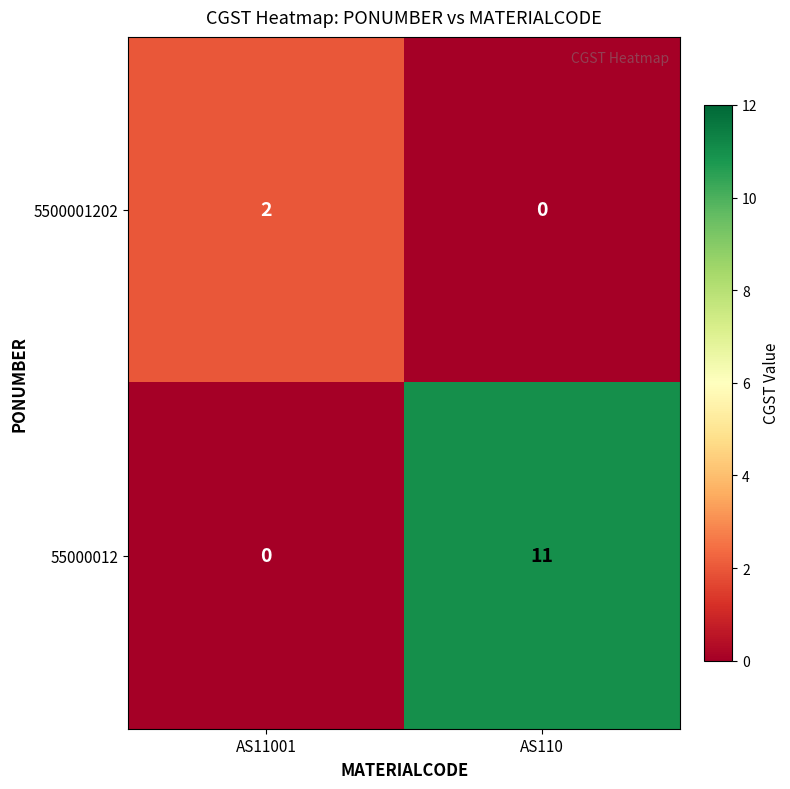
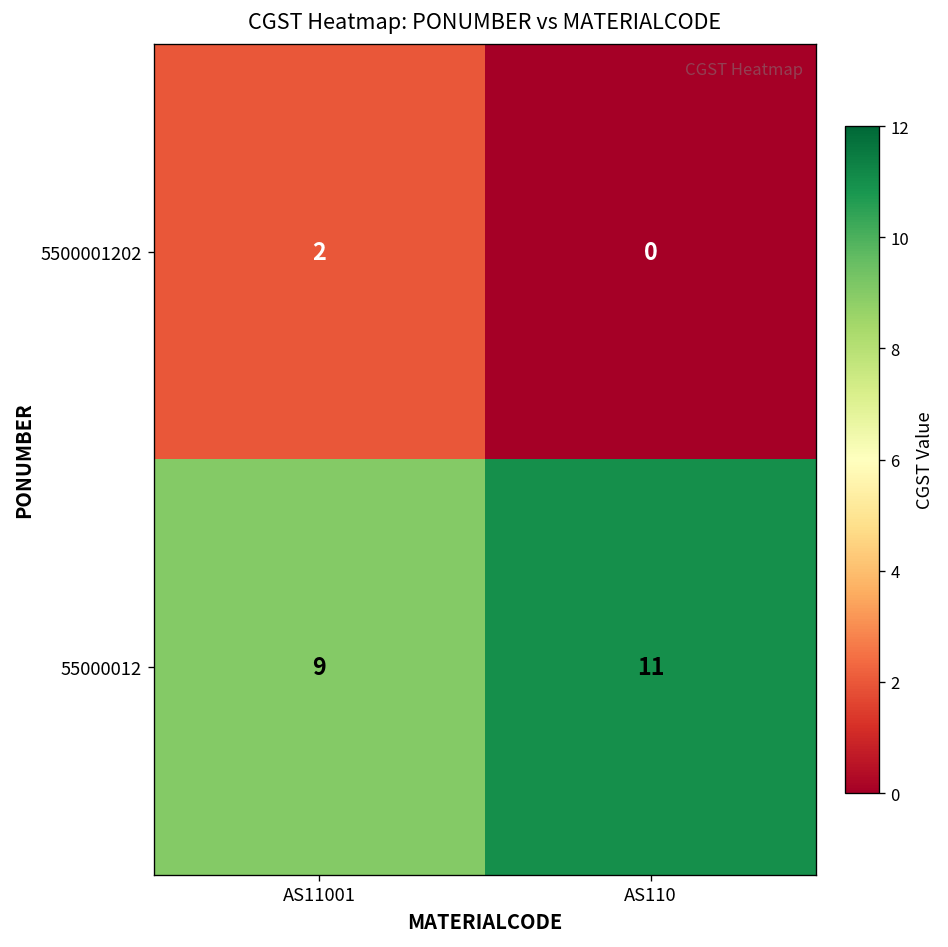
  {
    "5500001202": {
      "AS11001": 2
    },
    "55000012": {
-     "AS11001": 0,
+     "AS11001": 9,
      "AS110": 11
    }
  }
